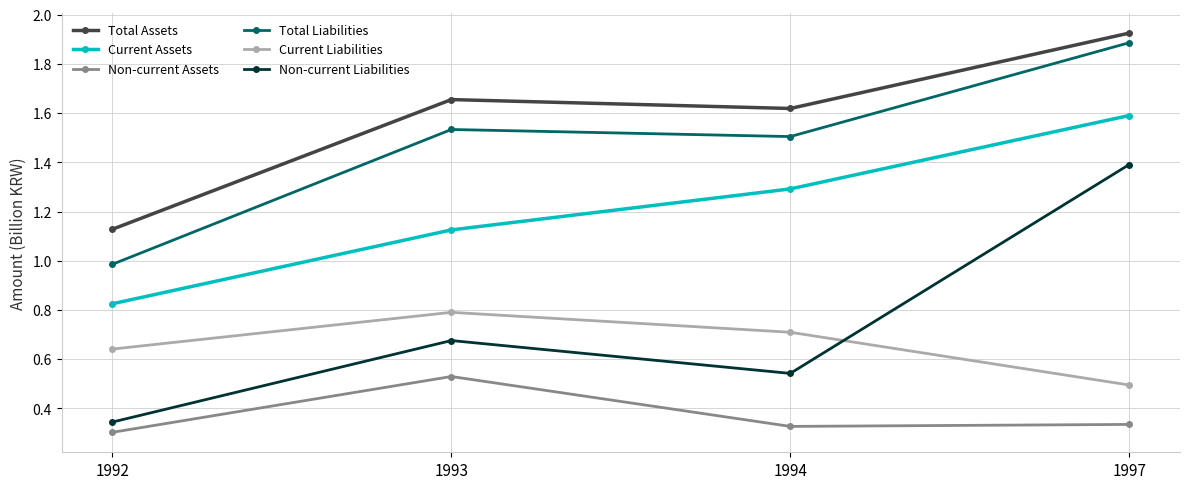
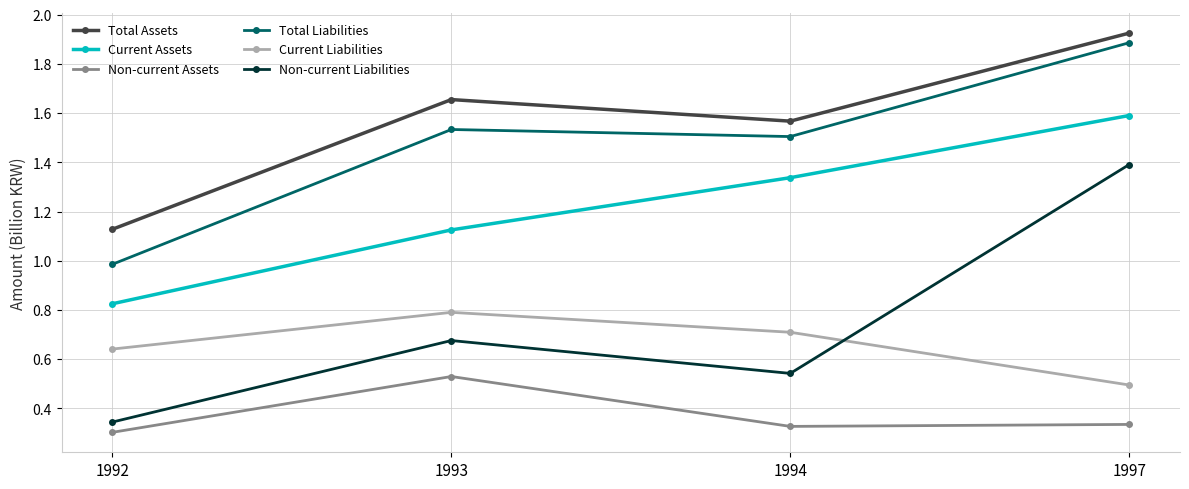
  {
    "Total Assets": {
      "1992": 1.13,
      "1993": 1.66,
-     "1994": 1.62,
+     "1994": 1.57,
      "1997": 1.93
    },
    "Current Assets": {
      "1992": 0.83,
      "1993": 1.13,
-     "1994": 1.29,
+     "1994": 1.34,
      "1997": 1.59
    },
    "Total Liabilities": {
      "1992": 0.99,
      "1993": 1.53,
      "1994": 1.50,
      "1997": 1.89
    },
    "Non-current Liabilities": {
      "1992": 0.34,
      "1993": 0.68,
      "1994": 0.54,
      "1997": 1.39
    }
  }
